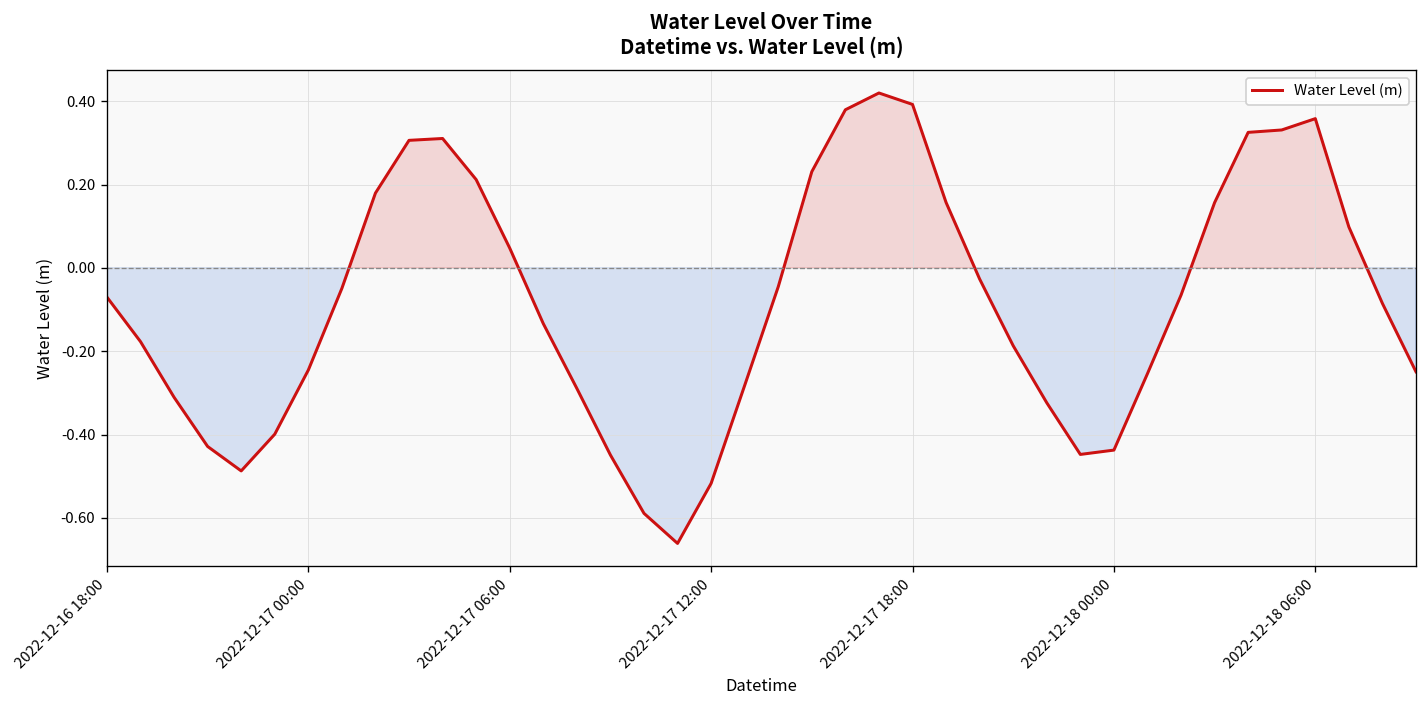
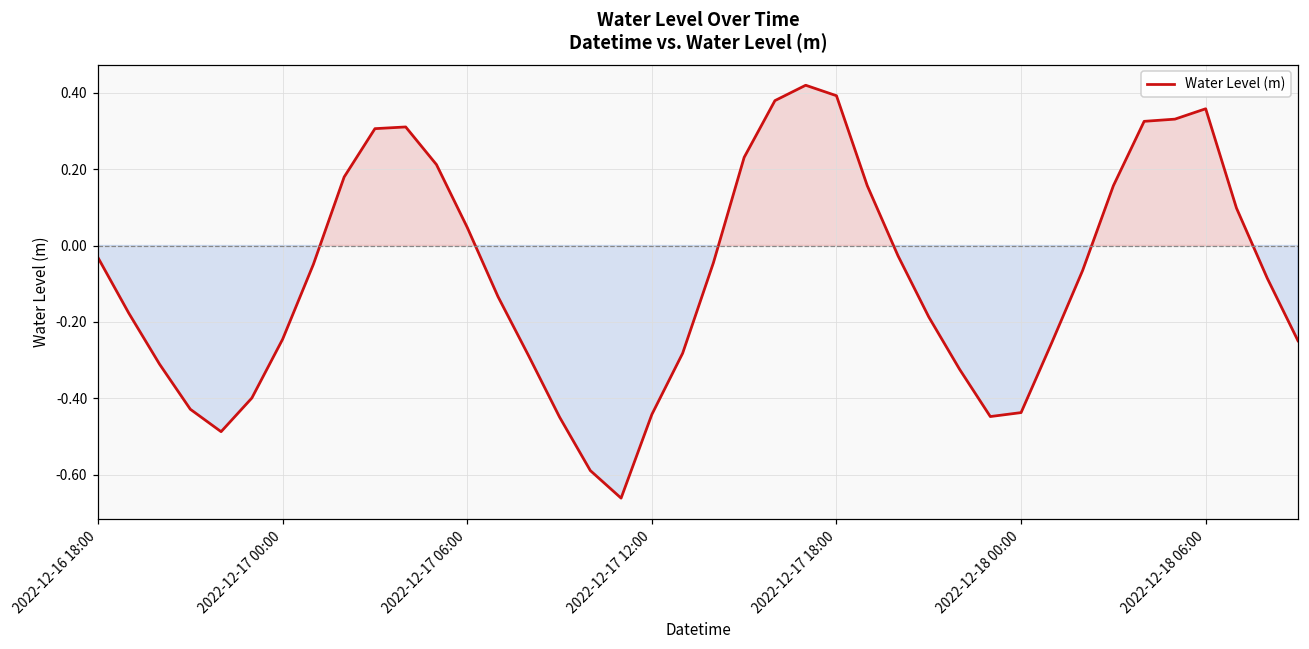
  {
-   "2022-12-16 18:00": -0.07,
+   "2022-12-16 18:00": -0.03,
    "2022-12-17 00:00": -0.25,
    "2022-12-17 06:00": 0.05,
-   "2022-12-17 12:00": -0.52,
+   "2022-12-17 12:00": -0.44,
    "2022-12-17 18:00": 0.39,
    "2022-12-18 00:00": -0.44,
    "2022-12-18 06:00": 0.36
  }
